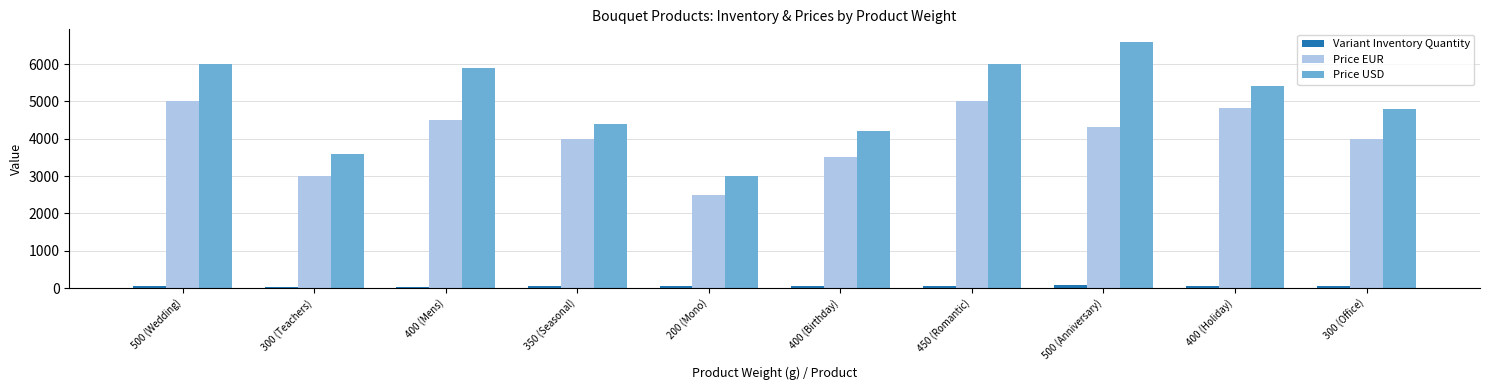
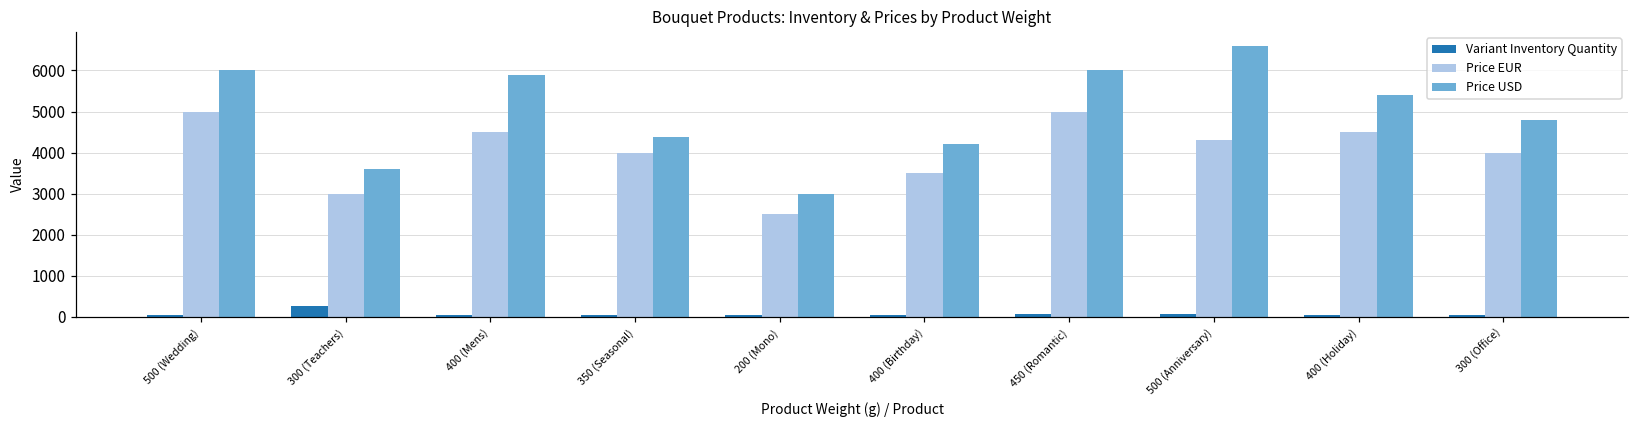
  {
    "Variant Inventory Quantity": {
-     "300 (Teachers)": 0,
+     "300 (Teachers)": 300,
      "500 (Anniversary)": 100
    },
    "Price EUR": {
      "500 (Wedding)": 5000,
      "300 (Teachers)": 3000,
      "400 (Mens)": 4500,
      "350 (Seasonal)": 4000,
      "200 (Mono)": 2500,
      "400 (Birthday)": 3500,
      "450 (Romantic)": 5000,
      "500 (Anniversary)": 4300,
-     "400 (Holiday)": 4800,
+     "400 (Holiday)": 4500,
      "300 (Office)": 4000
    },
    "Price USD": {
      "500 (Wedding)": 6000,
      "300 (Teachers)": 3600,
      "400 (Mens)": 5900,
      "350 (Seasonal)": 4400,
      "200 (Mono)": 3000,
      "400 (Birthday)": 4200,
      "450 (Romantic)": 6000,
      "500 (Anniversary)": 6600,
      "400 (Holiday)": 5400,
      "300 (Office)": 4800
    }
  }
